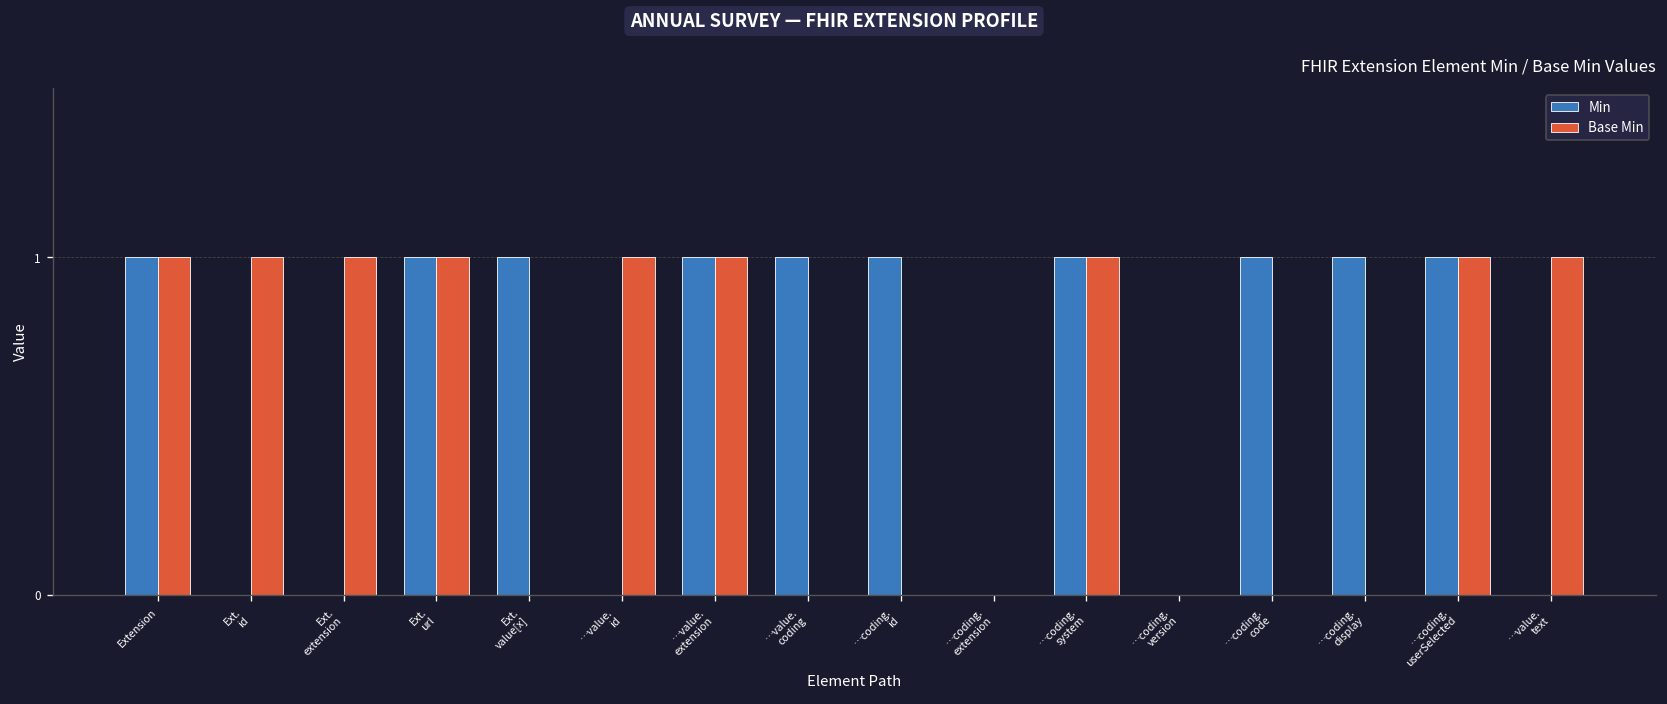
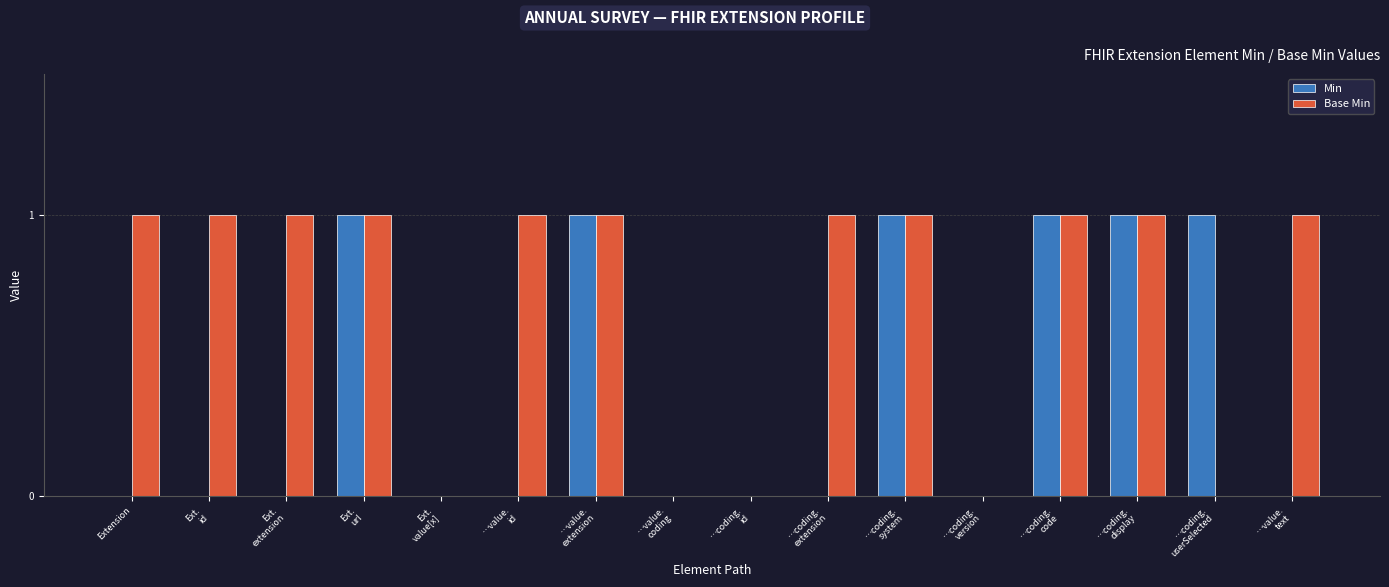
  {
    "Min": {
-     "Extension": 1,
+     "Extension": 0,
      "Ext. id": 0,
      "Ext. extension": 0,
      "Ext. url": 1,
-     "Ext. value[x]": 1,
+     "Ext. value[x]": 0,
      "…value. id": 0,
      "…value. extension": 1,
-     "…value. coding": 1,
-     "…coding. id": 1,
+     "…value. coding": 0,
+     "…coding. id": 0,
      "…coding. extension": 0,
      "…coding. system": 1,
      "…coding. version": 0,
      "…coding. code": 1,
      "…coding. display": 1,
      "…coding. userSelected": 1,
      "…value. text": 0
    },
    "Base Min": {
      "Extension": 1,
      "Ext. id": 1,
      "Ext. extension": 1,
      "Ext. url": 1,
      "Ext. value[x]": 0,
      "…value. id": 1,
      "…value. extension": 1,
      "…value. coding": 0,
      "…coding. id": 0,
-     "…coding. extension": 0,
+     "…coding. extension": 1,
      "…coding. system": 1,
      "…coding. version": 0,
-     "…coding. code": 0,
-     "…coding. display": 0,
-     "…coding. userSelected": 1,
+     "…coding. code": 1,
+     "…coding. display": 1,
+     "…coding. userSelected": 0,
      "…value. text": 1
    }
  }
